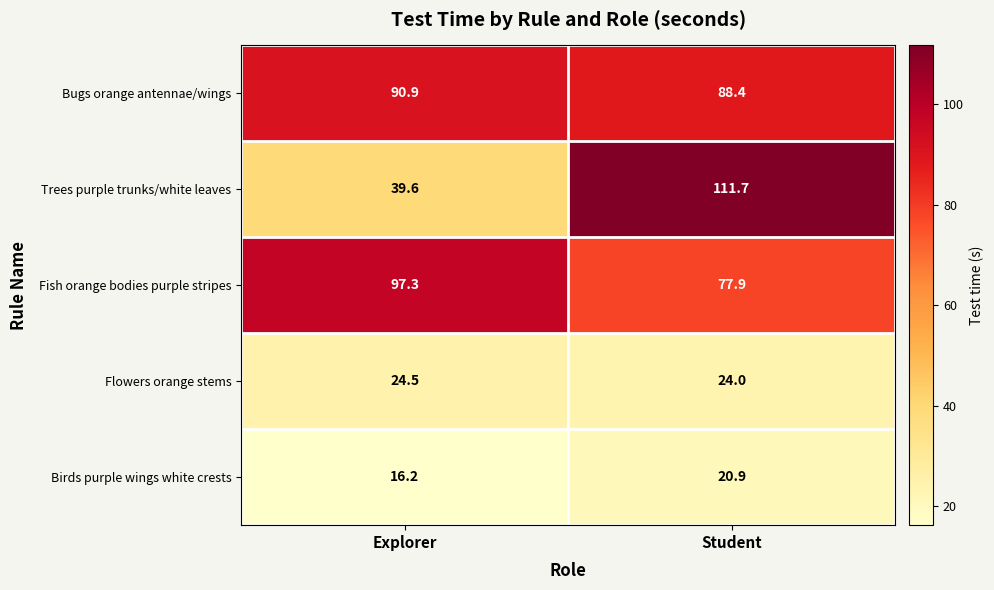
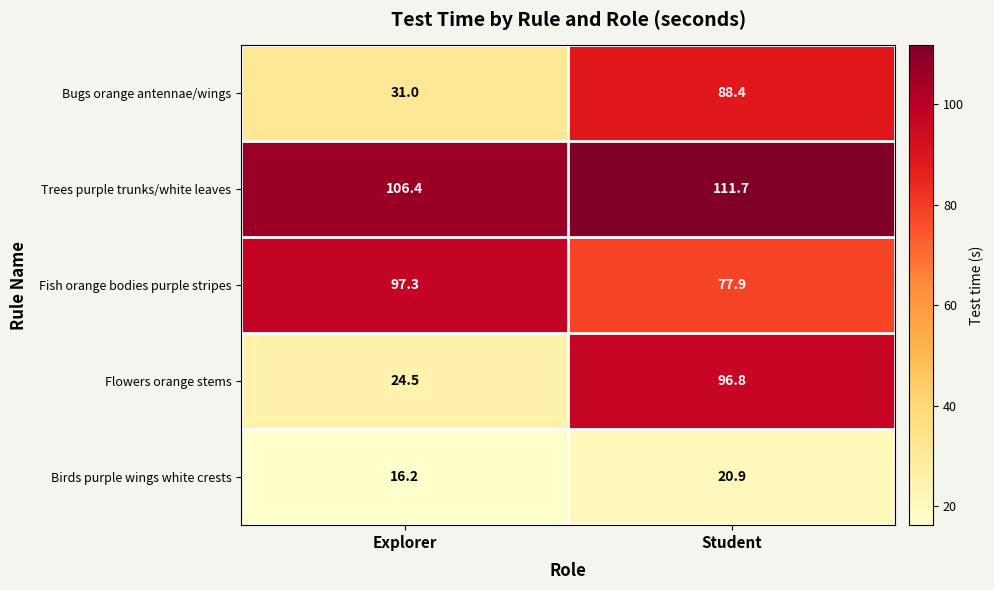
  {
    "Bugs orange antennae/wings": {
-     "Explorer": 90.9,
+     "Explorer": 31.0,
      "Student": 88.4
    },
    "Trees purple trunks/white leaves": {
-     "Explorer": 39.6,
+     "Explorer": 106.4,
      "Student": 111.7
    },
    "Fish orange bodies purple stripes": {
      "Explorer": 97.3,
      "Student": 77.9
    },
    "Flowers orange stems": {
      "Explorer": 24.5,
-     "Student": 24.0
+     "Student": 96.8
    },
    "Birds purple wings white crests": {
      "Explorer": 16.2,
      "Student": 20.9
    }
  }
